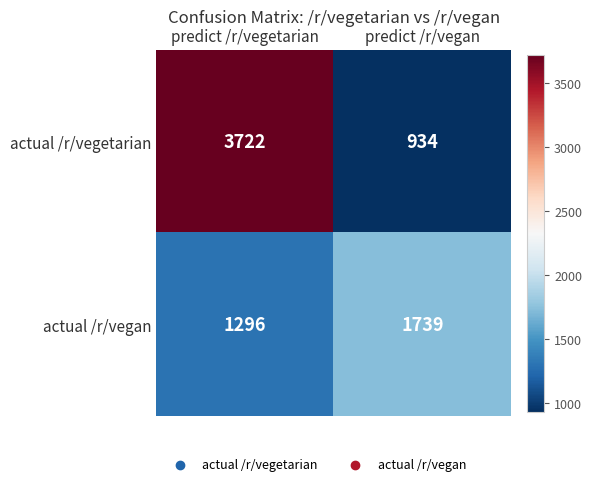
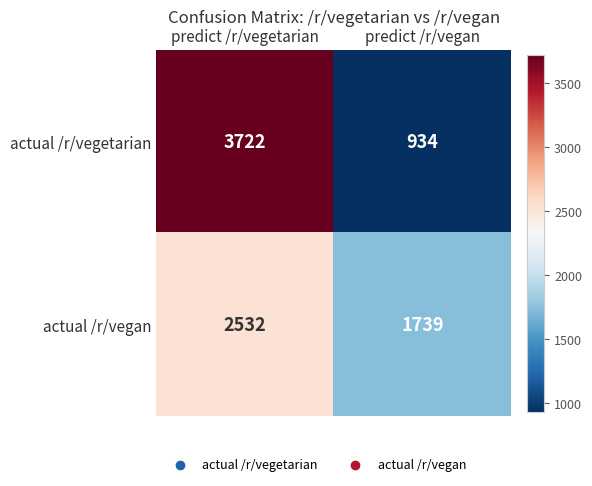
  {
    "actual /r/vegetarian": {
      "predict /r/vegetarian": 3722,
      "predict /r/vegan": 934
    },
    "actual /r/vegan": {
-     "predict /r/vegetarian": 1296,
+     "predict /r/vegetarian": 2532,
      "predict /r/vegan": 1739
    }
  }
